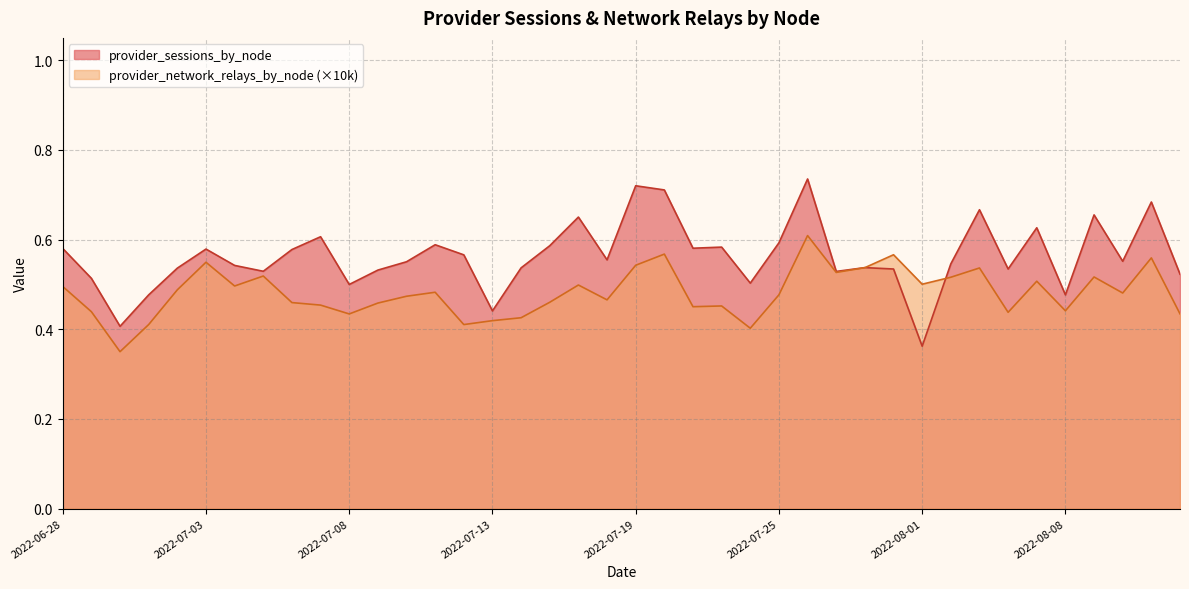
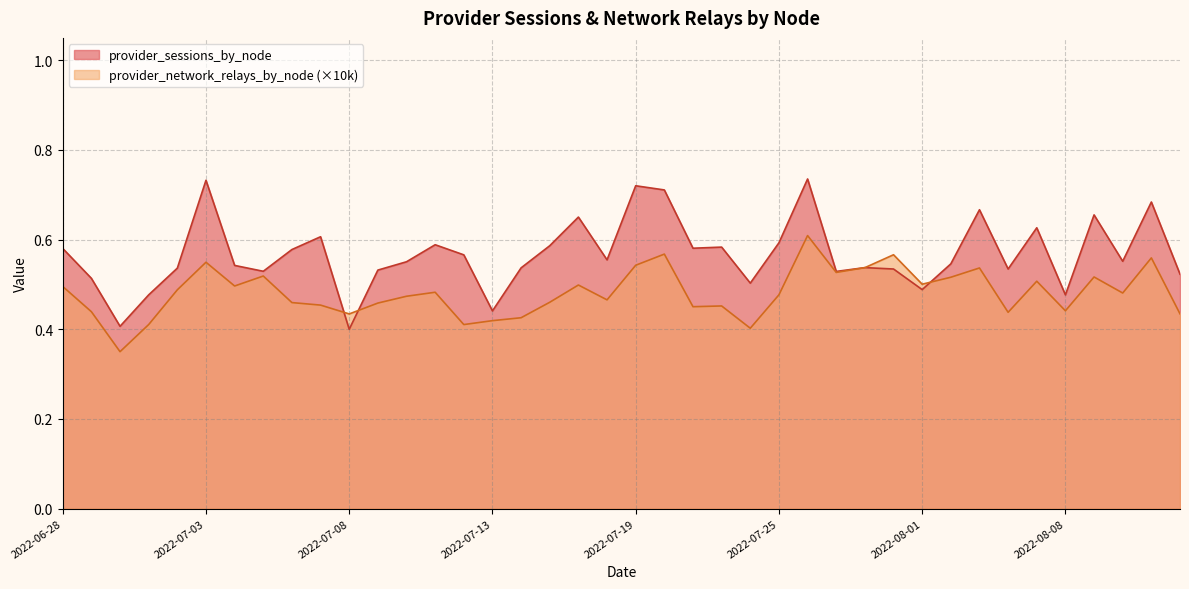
  {
    "provider_sessions_by_node": {
      "2022-06-28": 0.58,
-     "2022-07-03": 0.58,
-     "2022-07-08": 0.5,
+     "2022-07-03": 0.73,
+     "2022-07-08": 0.4,
      "2022-07-13": 0.44,
      "2022-07-19": 0.72,
      "2022-07-25": 0.59,
-     "2022-08-01": 0.36,
+     "2022-08-01": 0.49,
      "2022-08-08": 0.48
    },
    "provider_network_relays_by_node (×10k)": {
      "2022-06-28": 0.50,
      "2022-07-03": 0.55,
      "2022-07-08": 0.43,
      "2022-07-13": 0.42,
      "2022-07-19": 0.54,
      "2022-07-25": 0.48,
      "2022-08-01": 0.50,
      "2022-08-08": 0.44
    }
  }
